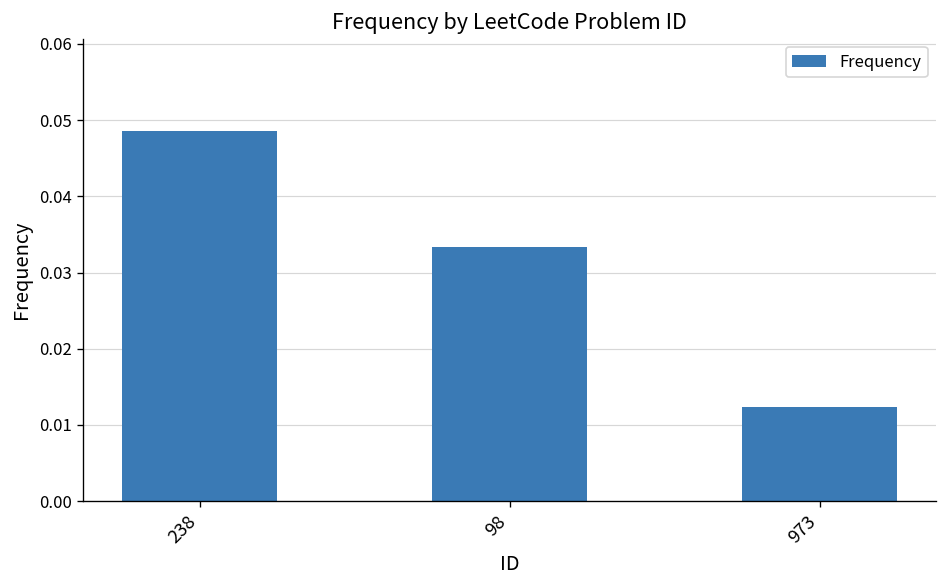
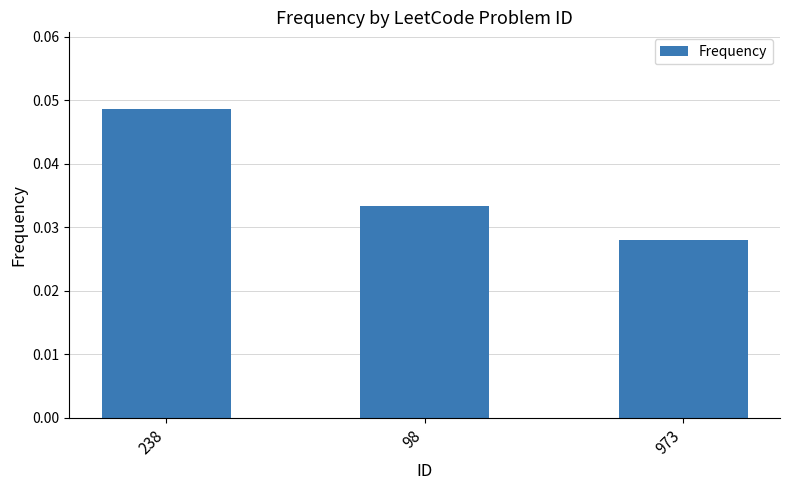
  {
    "238": 0.049,
    "98": 0.033,
-   "973": 0.012
+   "973": 0.028
  }
